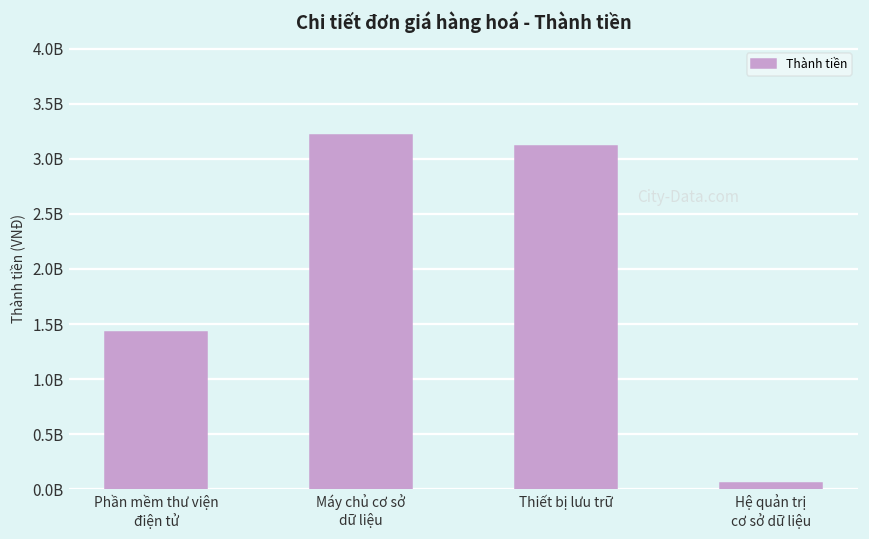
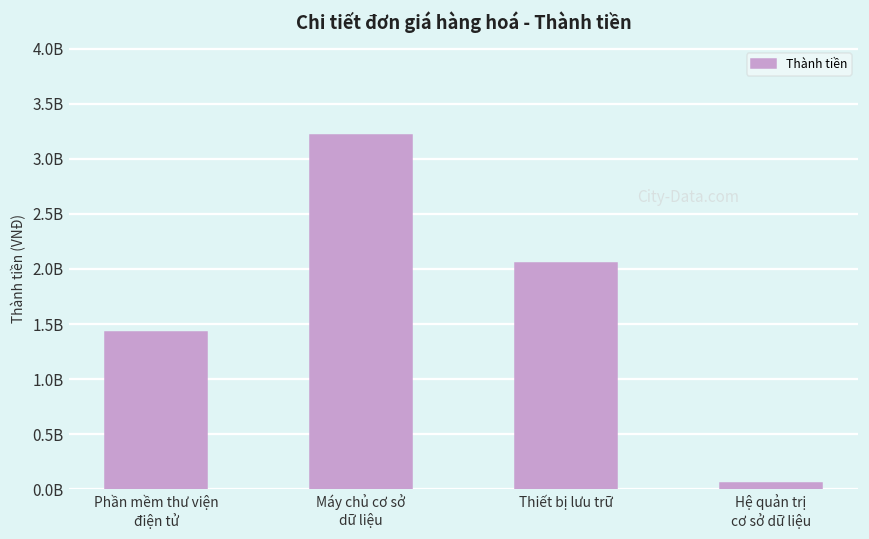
  {
    "Phần mềm thư viện điện tử": 1430000000,
    "Máy chủ cơ sở dữ liệu": 3210000000,
-   "Thiết bị lưu trữ": 3110000000,
+   "Thiết bị lưu trữ": 2050000000,
    "Hệ quản trị cơ sở dữ liệu": 60000000
  }
